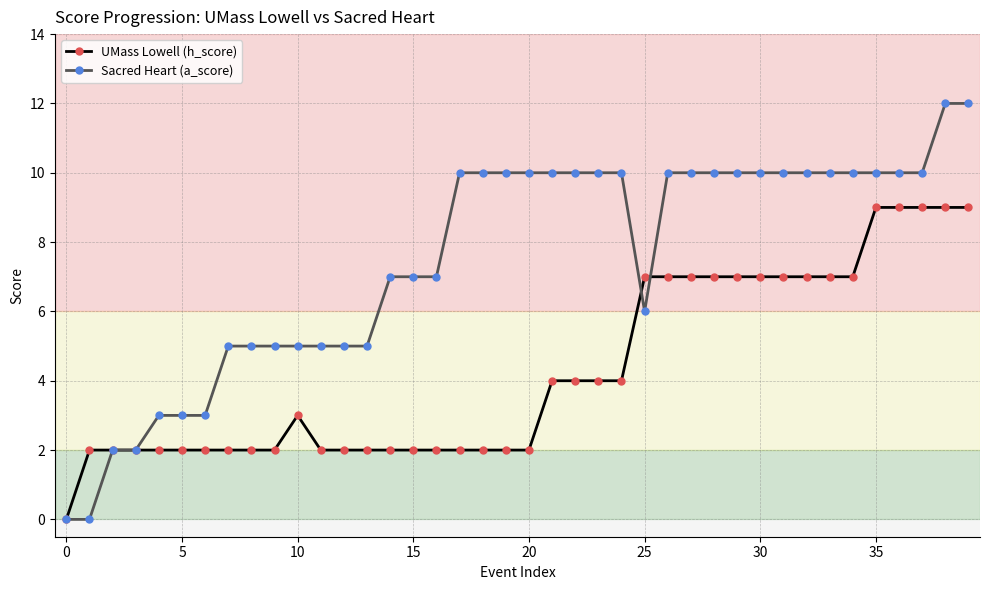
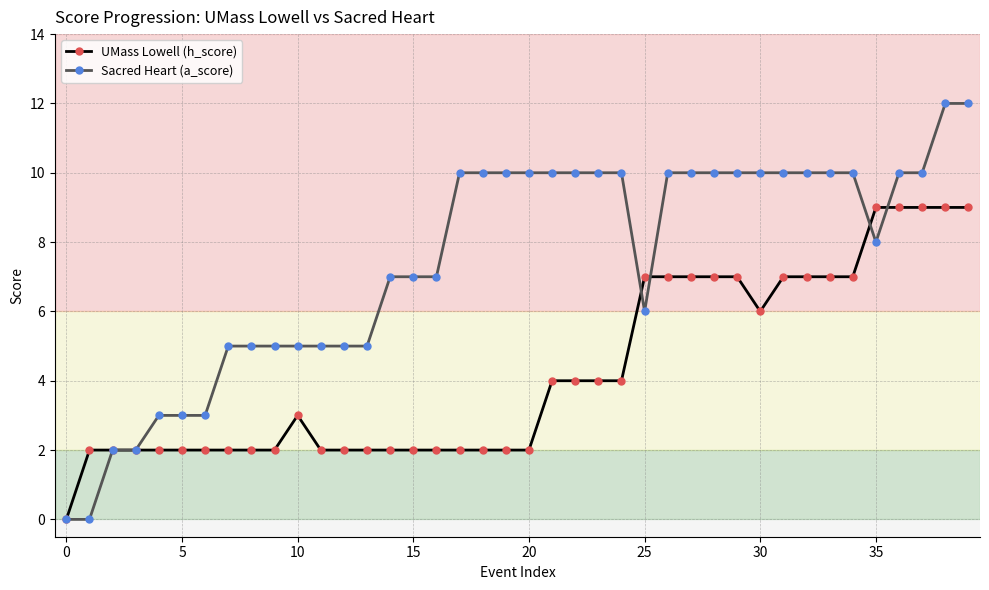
  {
    "UMass Lowell (h_score)": {
      "5": 2,
      "10": 3,
      "15": 2,
      "20": 2,
      "25": 7,
-     "30": 7,
+     "30": 6,
      "35": 9
    },
    "Sacred Heart (a_score)": {
      "5": 3,
      "10": 5,
      "15": 7,
      "20": 10,
      "25": 6,
      "30": 10,
-     "35": 10
+     "35": 8
    }
  }
